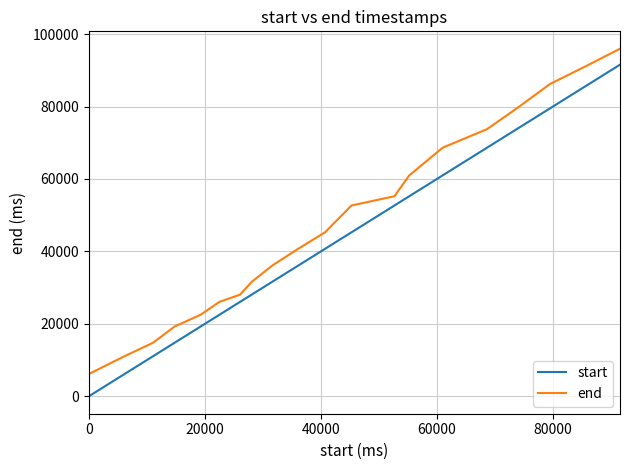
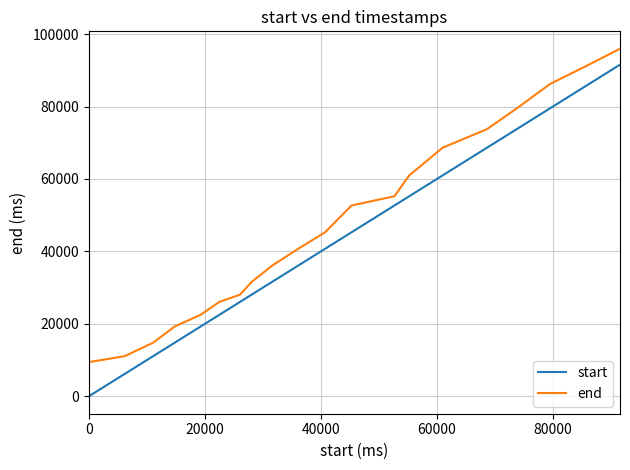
  {
    "start": {
      "0": 0
    },
    "end": {
-     "0": 6000
+     "0": 9000
    }
  }
